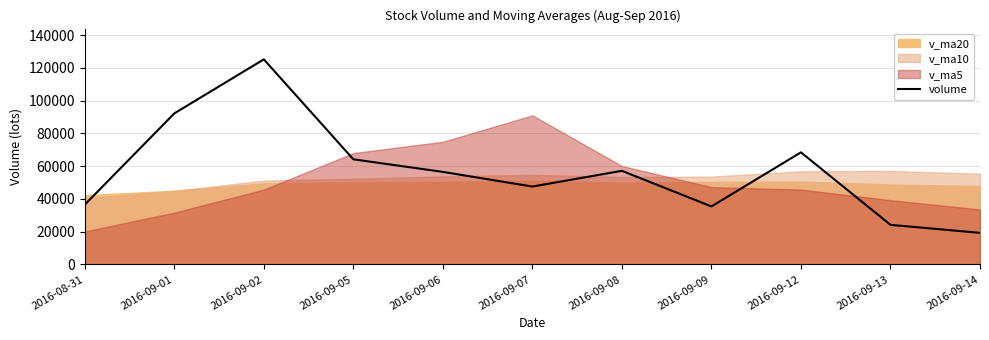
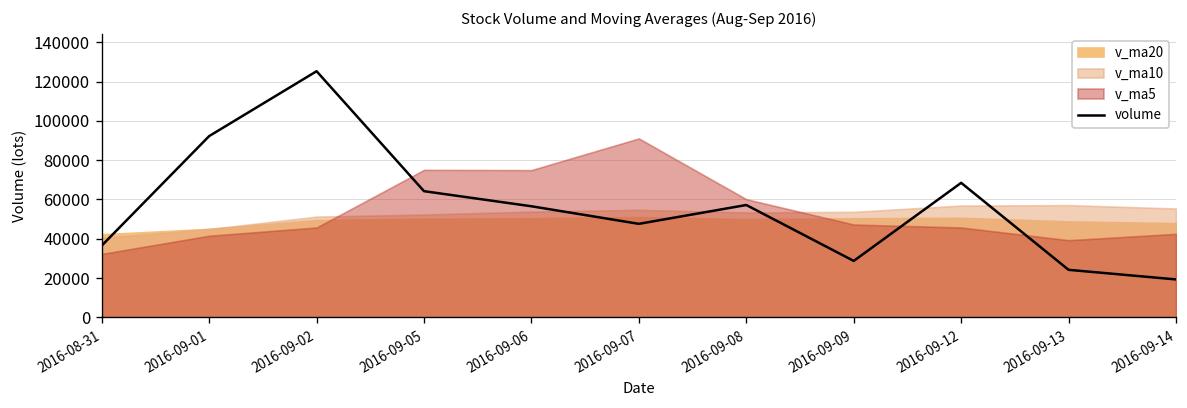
  {
    "volume": {
      "2016-08-31": 37000,
      "2016-09-01": 92000,
      "2016-09-02": 125000,
      "2016-09-05": 64000,
      "2016-09-06": 57000,
      "2016-09-07": 48000,
      "2016-09-08": 57000,
-     "2016-09-09": 35000,
+     "2016-09-09": 29000,
      "2016-09-12": 68000,
      "2016-09-13": 24000,
      "2016-09-14": 19000
    },
    "v_ma5": {
-     "2016-08-31": 20000,
-     "2016-09-01": 32000,
+     "2016-08-31": 32000,
+     "2016-09-01": 42000,
      "2016-09-02": 46000,
-     "2016-09-05": 68000,
+     "2016-09-05": 75000,
      "2016-09-06": 75000,
      "2016-09-07": 91000,
      "2016-09-08": 60000,
      "2016-09-09": 47000,
      "2016-09-12": 46000,
      "2016-09-13": 39000,
-     "2016-09-14": 34000
+     "2016-09-14": 42000
    }
  }
